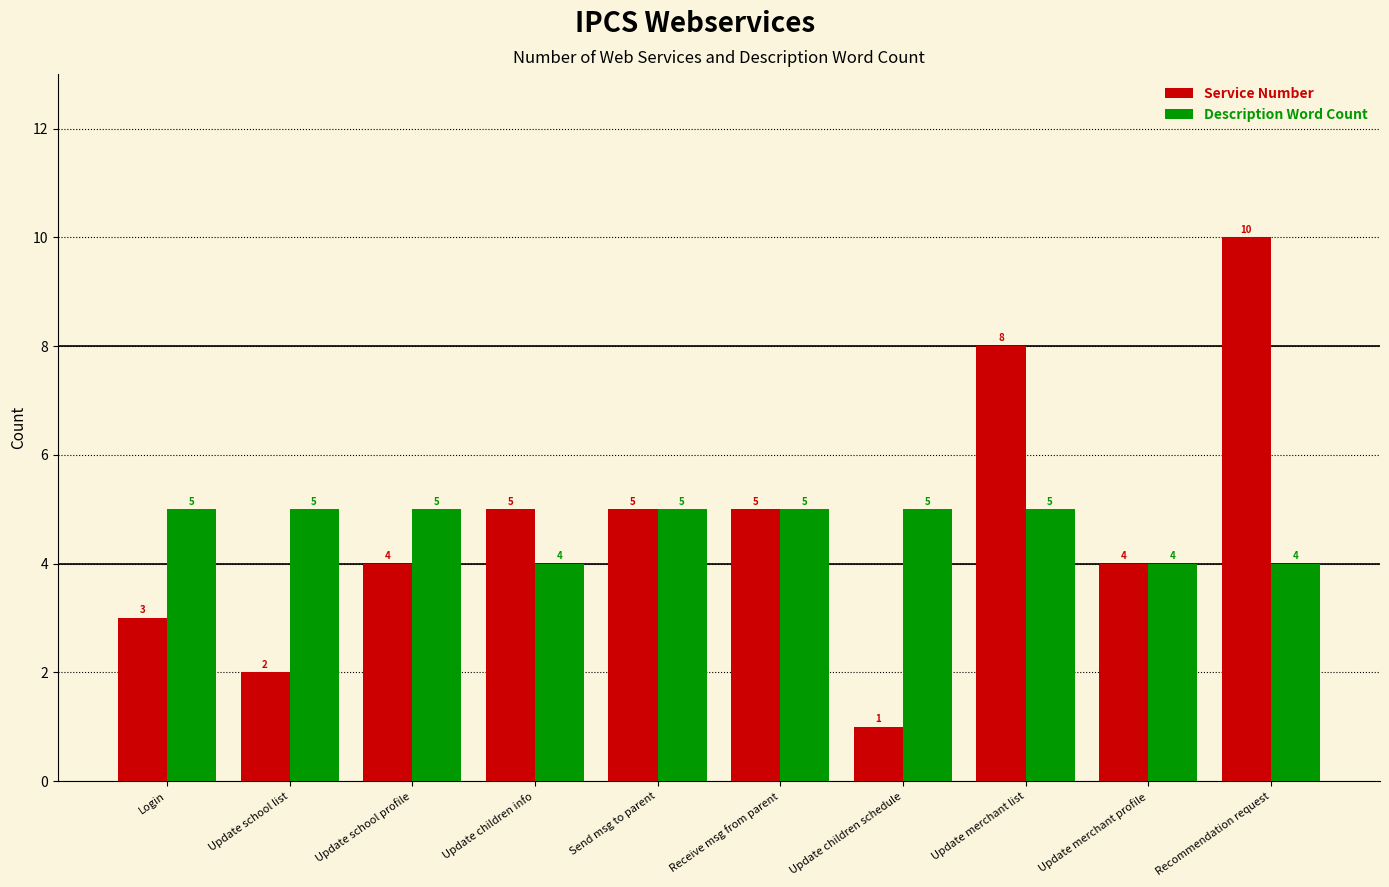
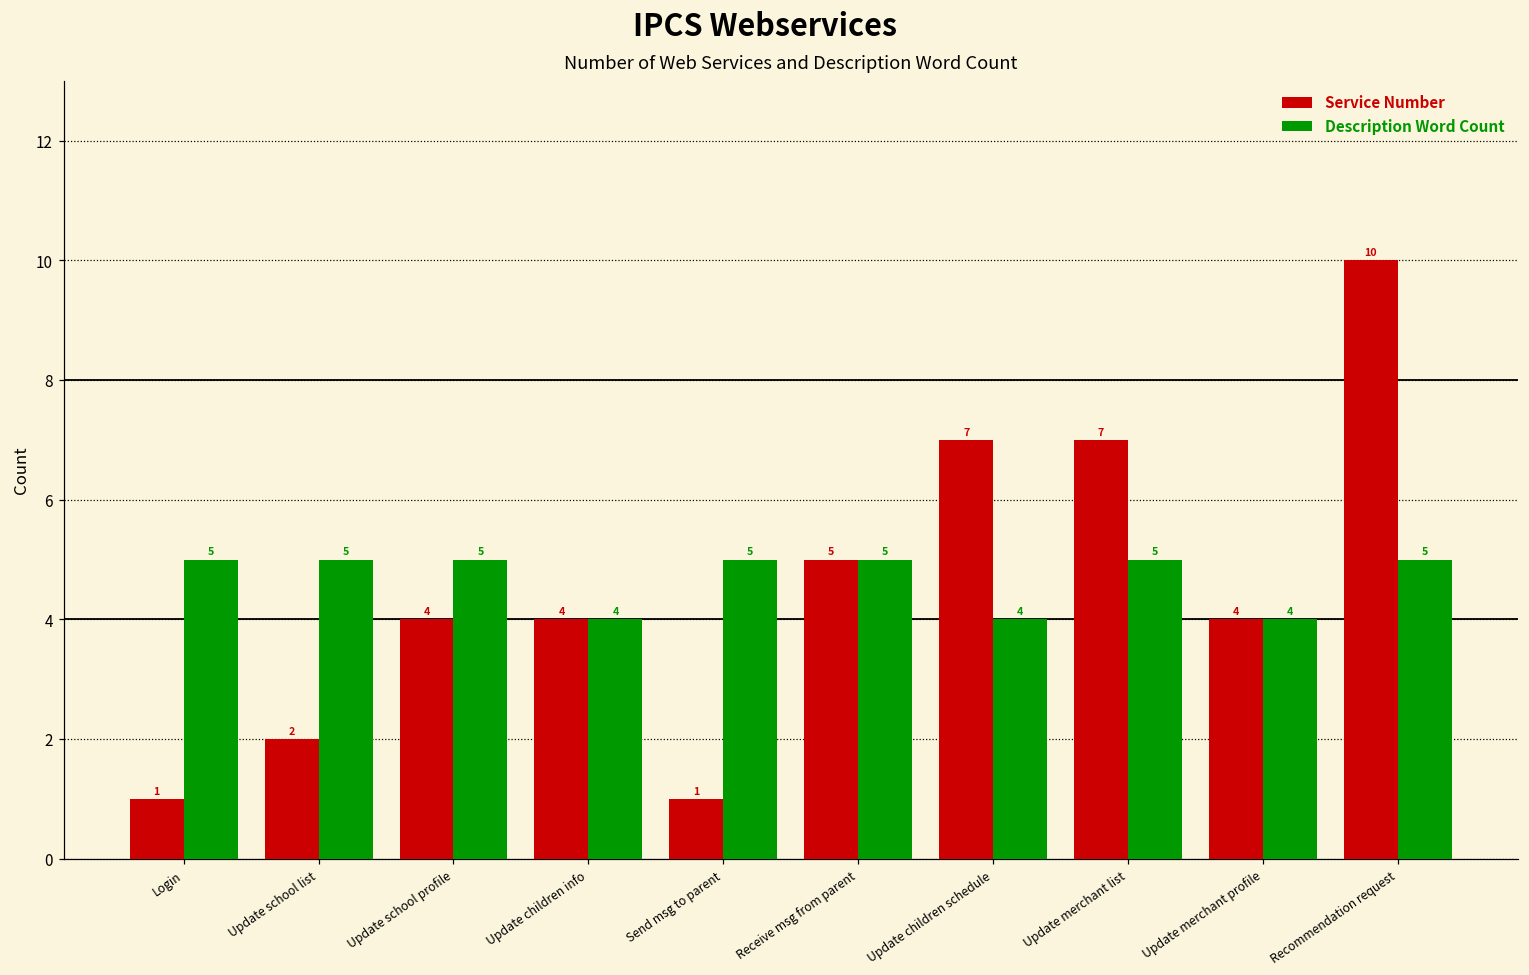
  {
    "Service Number": {
-     "Login": 3,
+     "Login": 1,
      "Update school list": 2,
      "Update school profile": 4,
-     "Update children info": 5,
-     "Send msg to parent": 5,
+     "Update children info": 4,
+     "Send msg to parent": 1,
      "Receive msg from parent": 5,
-     "Update children schedule": 1,
-     "Update merchant list": 8,
+     "Update children schedule": 7,
+     "Update merchant list": 7,
      "Update merchant profile": 4,
      "Recommendation request": 10
    },
    "Description Word Count": {
      "Login": 5,
      "Update school list": 5,
      "Update school profile": 5,
      "Update children info": 4,
      "Send msg to parent": 5,
      "Receive msg from parent": 5,
-     "Update children schedule": 5,
+     "Update children schedule": 4,
      "Update merchant list": 5,
      "Update merchant profile": 4,
-     "Recommendation request": 4
+     "Recommendation request": 5
    }
  }
